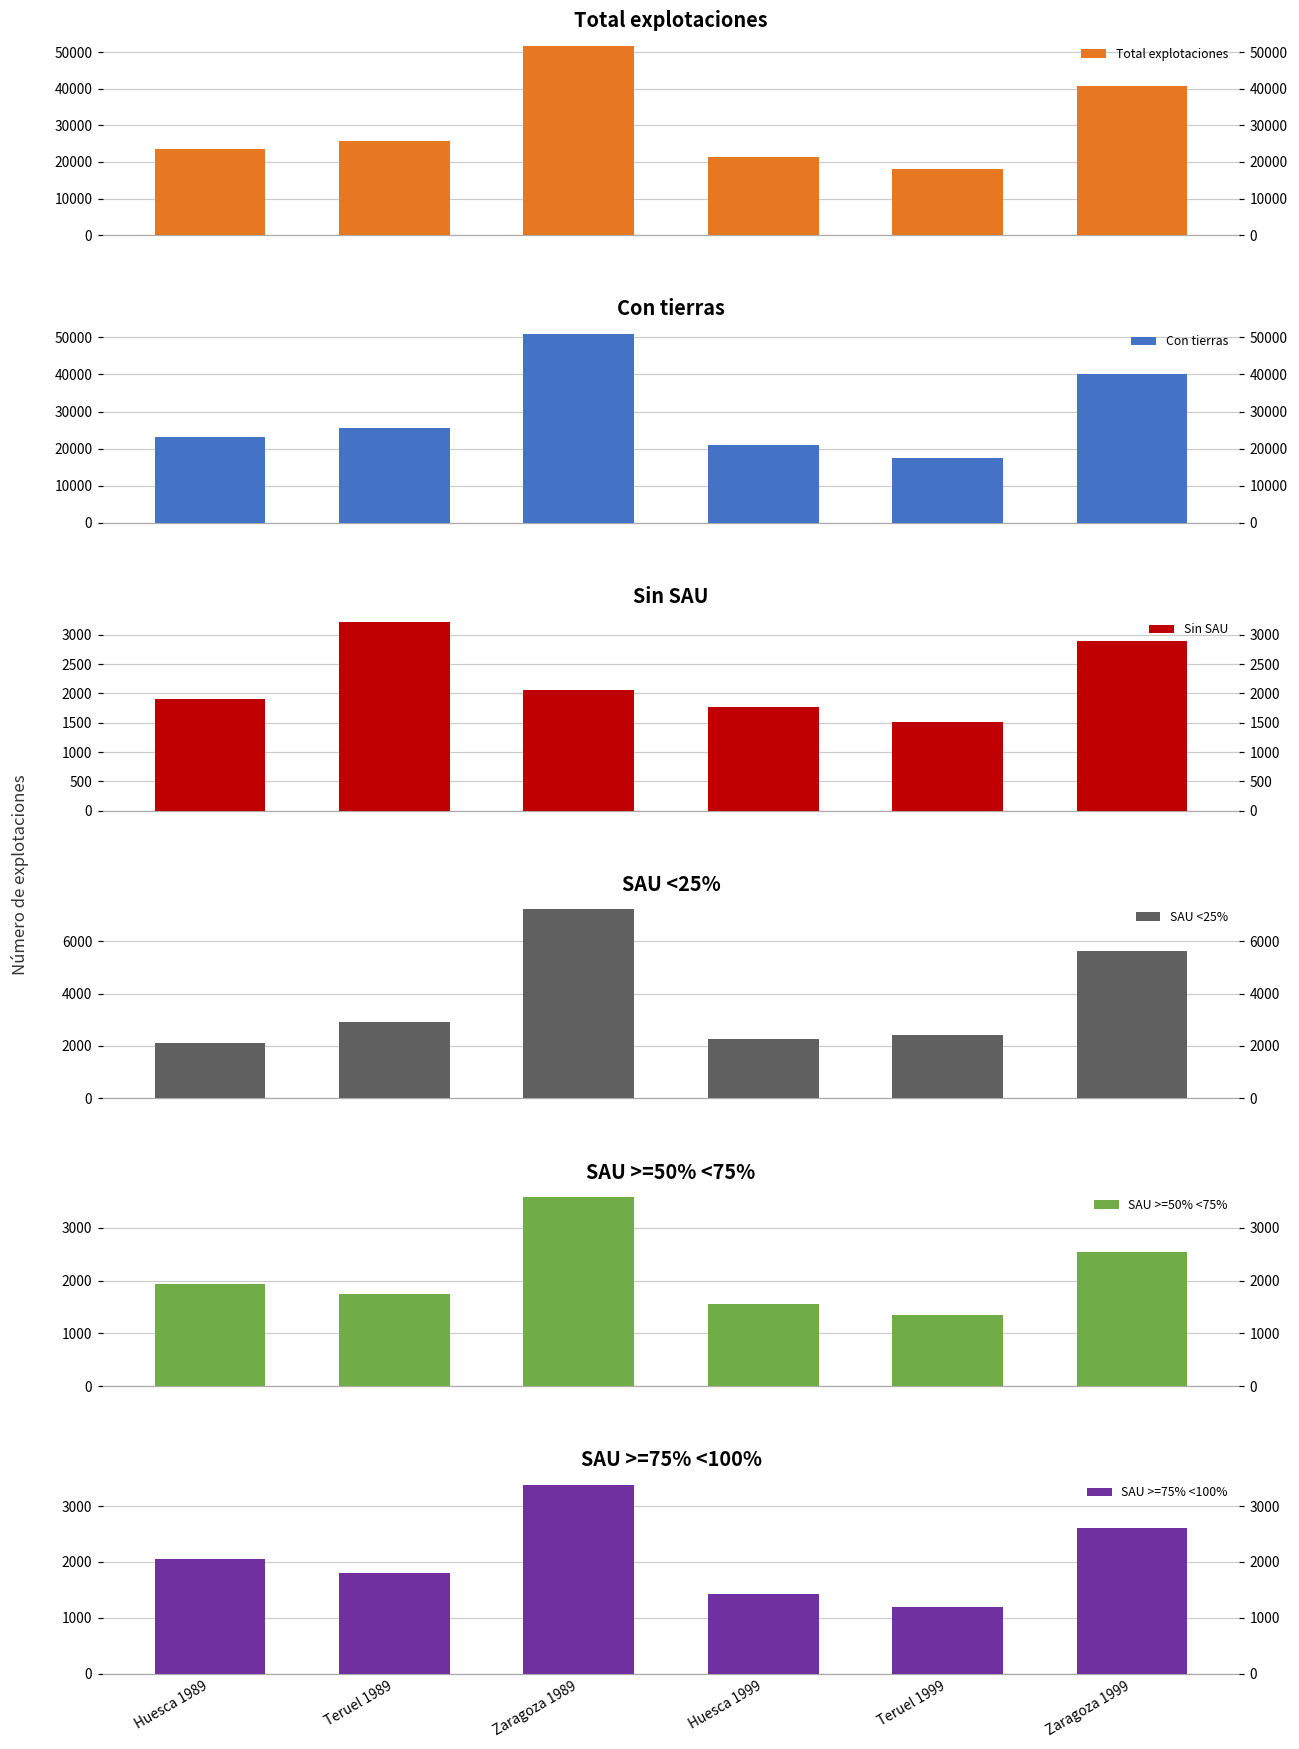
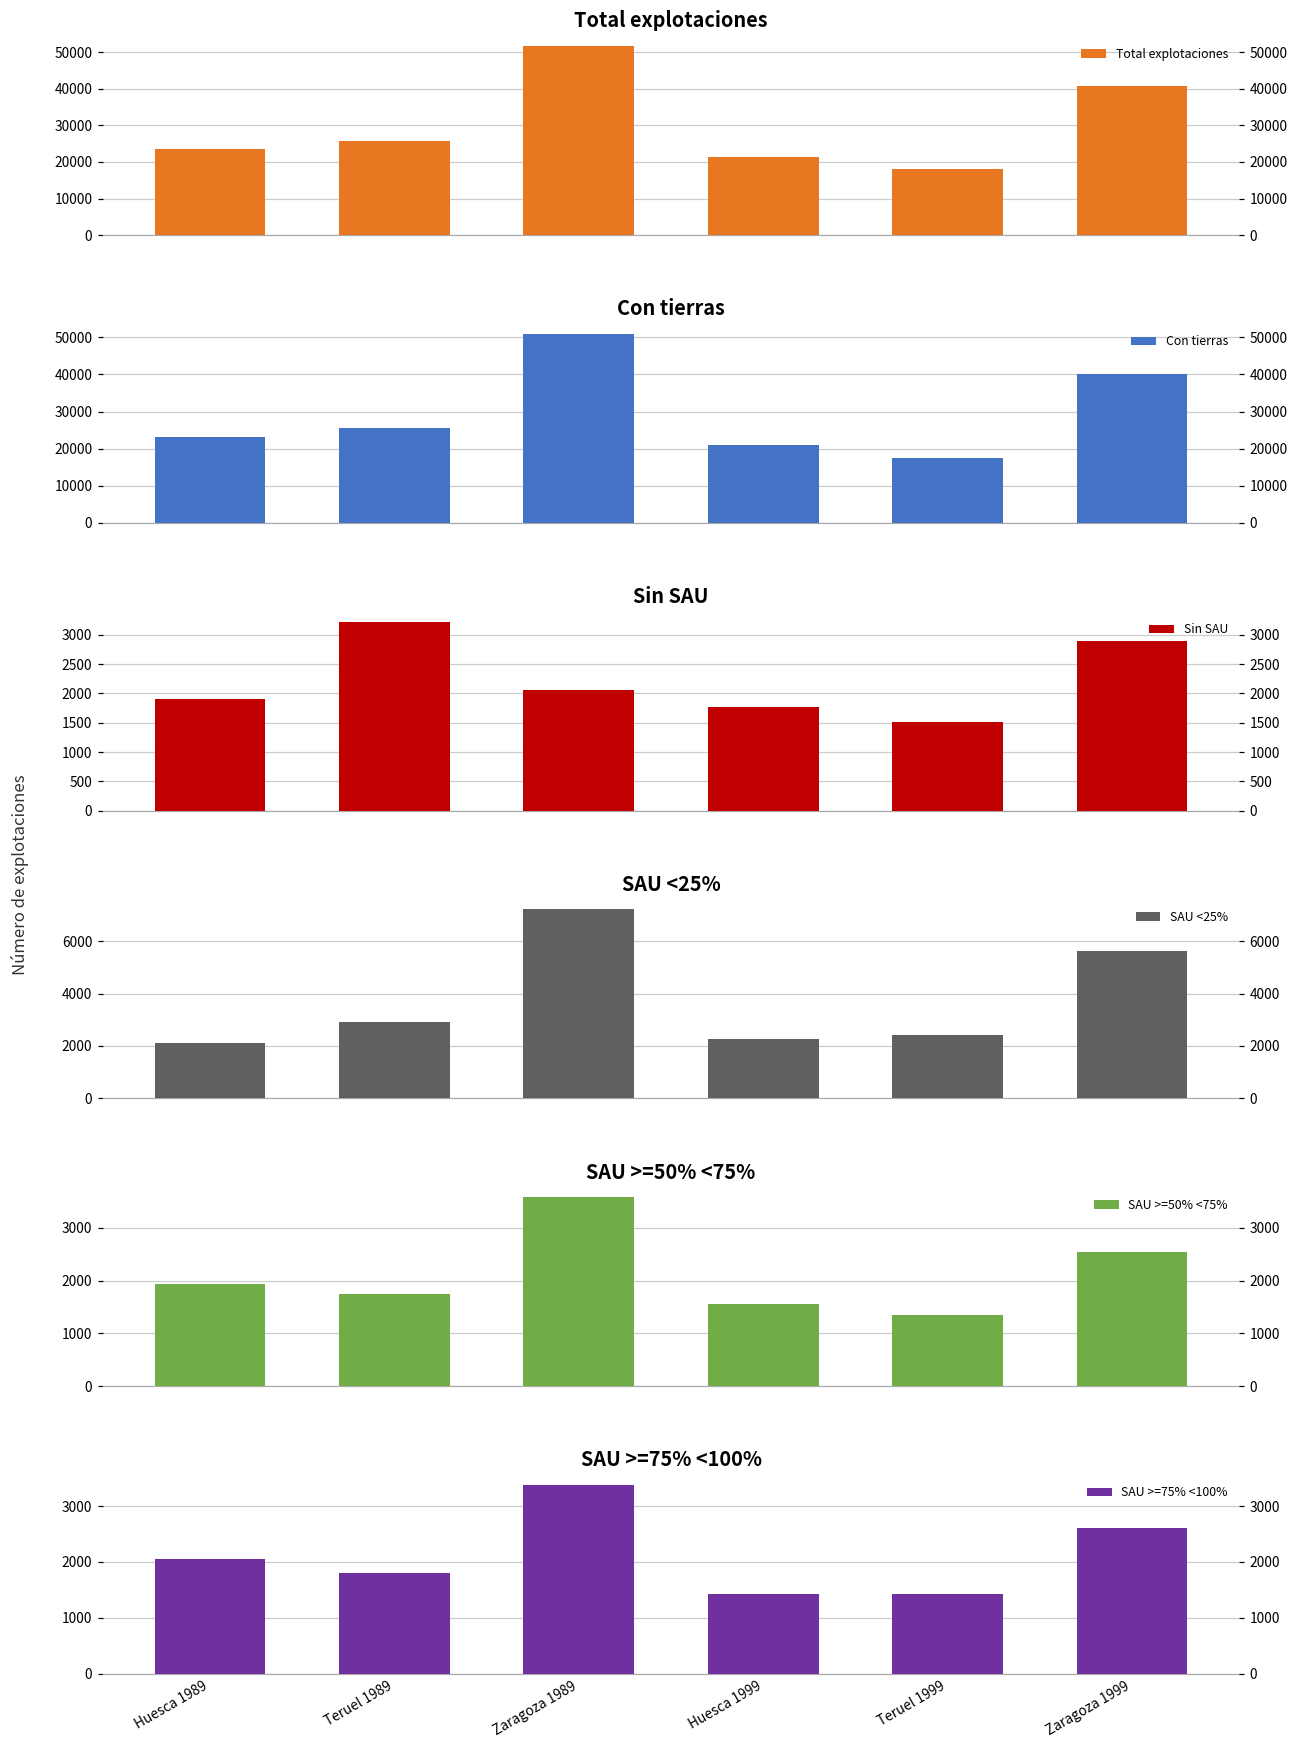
  {
    "SAU >=75% <100%": {
      "Huesca 1989": 2000,
      "Teruel 1989": 1800,
      "Zaragoza 1989": 3400,
      "Huesca 1999": 1400,
-     "Teruel 1999": 1200,
+     "Teruel 1999": 1400,
      "Zaragoza 1999": 2600
    }
  }
